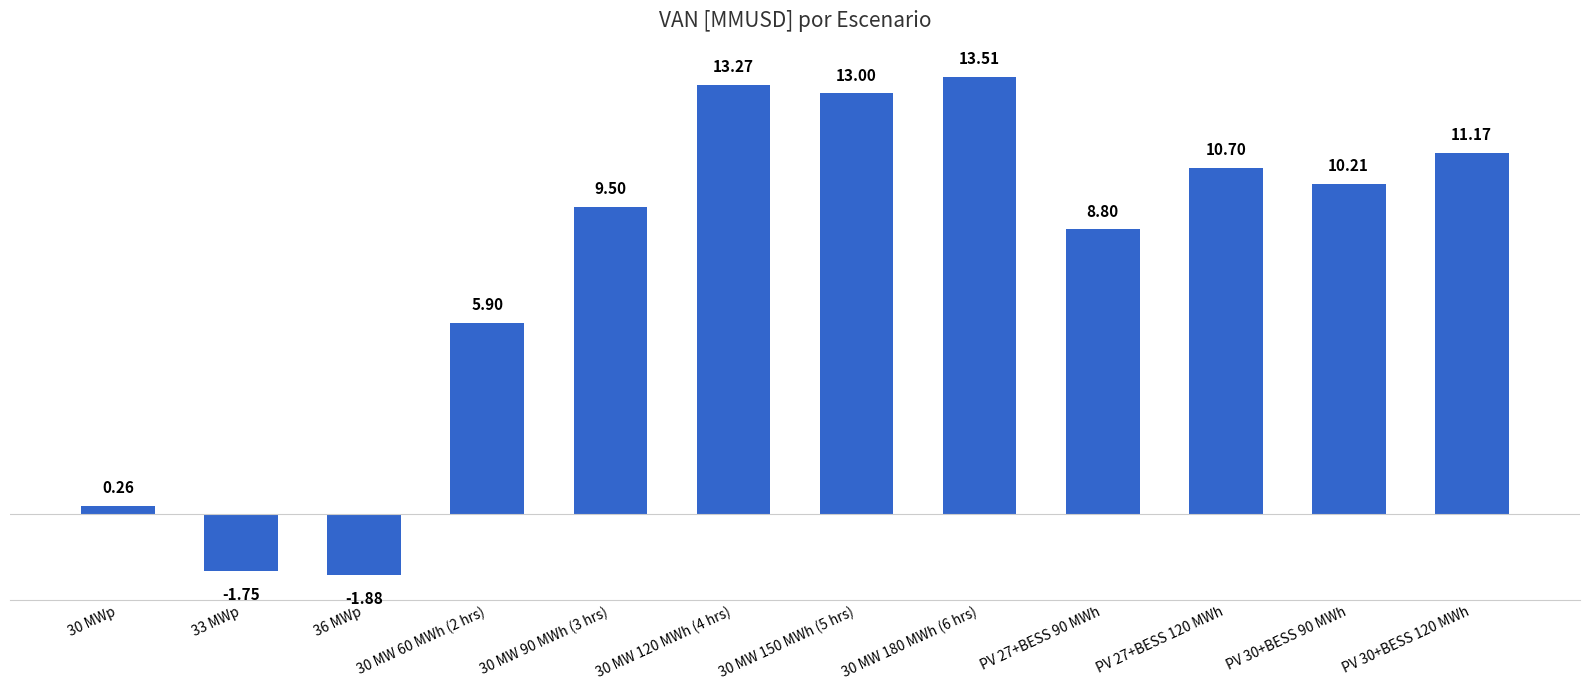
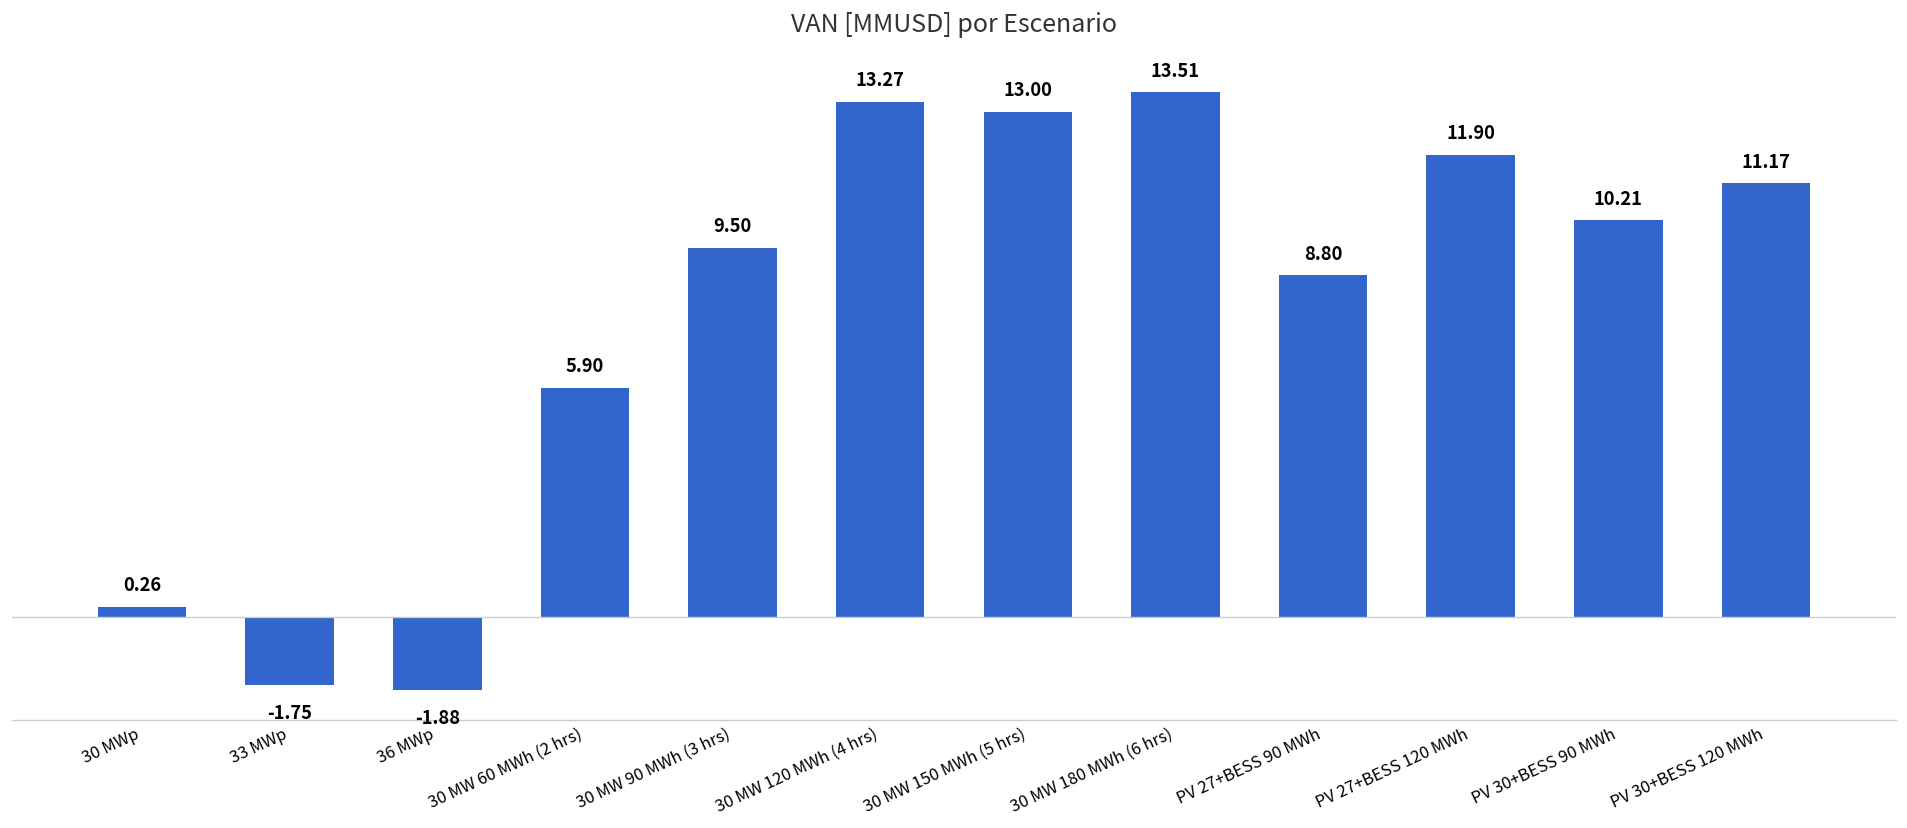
  {
    "30 MWp": 0.26,
    "33 MWp": -1.75,
    "36 MWp": -1.88,
    "30 MW 60 MWh (2 hrs)": 5.90,
    "30 MW 90 MWh (3 hrs)": 9.50,
    "30 MW 120 MWh (4 hrs)": 13.27,
    "30 MW 150 MWh (5 hrs)": 13.00,
    "30 MW 180 MWh (6 hrs)": 13.51,
    "PV 27+BESS 90 MWh": 8.80,
-   "PV 27+BESS 120 MWh": 10.70,
+   "PV 27+BESS 120 MWh": 11.90,
    "PV 30+BESS 90 MWh": 10.21,
    "PV 30+BESS 120 MWh": 11.17
  }
